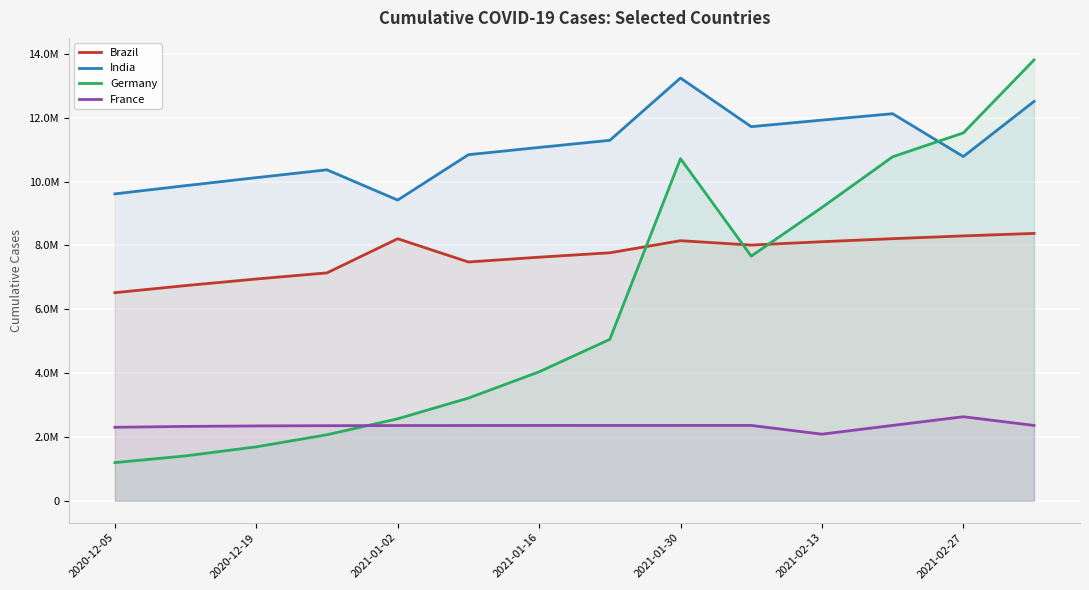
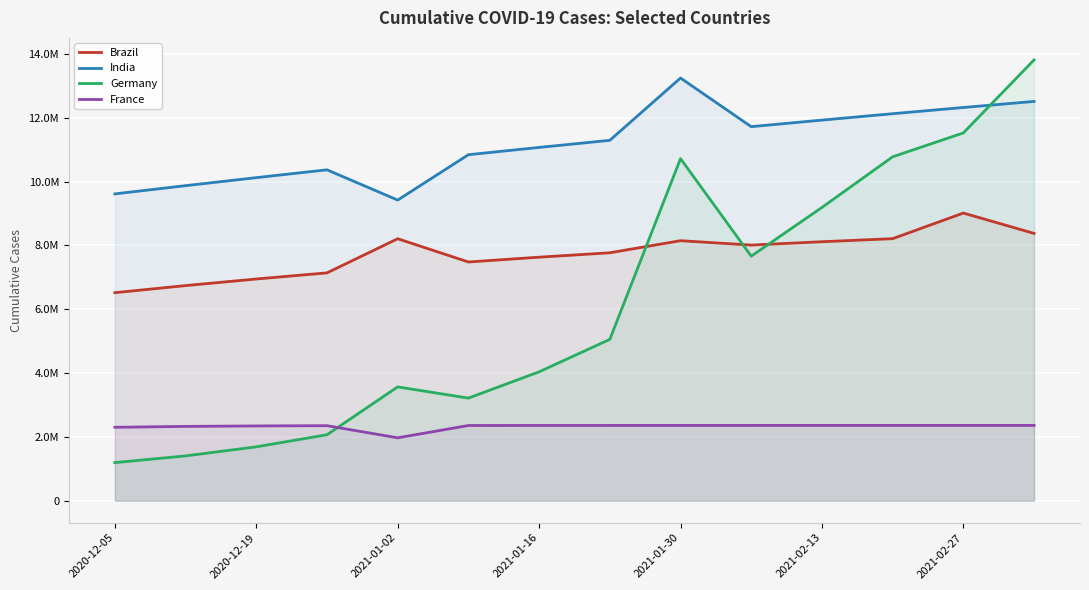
  {
    "Brazil": {
      "2020-12-05": 6500000,
      "2020-12-19": 6900000,
      "2021-01-02": 8200000,
      "2021-01-16": 7600000,
      "2021-01-30": 8100000,
      "2021-02-13": 8100000,
-     "2021-02-27": 8300000
+     "2021-02-27": 9000000
    },
    "India": {
      "2020-12-05": 9600000,
      "2020-12-19": 10100000,
      "2021-01-02": 9400000,
      "2021-01-16": 11100000,
      "2021-01-30": 13200000,
      "2021-02-13": 11900000,
-     "2021-02-27": 10800000
+     "2021-02-27": 12300000
    },
    "Germany": {
      "2020-12-05": 1200000,
      "2020-12-19": 1700000,
-     "2021-01-02": 2600000,
+     "2021-01-02": 3600000,
      "2021-01-16": 4000000,
      "2021-01-30": 10700000,
      "2021-02-13": 9200000,
      "2021-02-27": 11500000
    },
    "France": {
      "2020-12-05": 2300000,
      "2020-12-19": 2300000,
-     "2021-01-02": 2400000,
+     "2021-01-02": 2000000,
      "2021-01-16": 2400000,
      "2021-01-30": 2400000,
-     "2021-02-13": 2100000,
-     "2021-02-27": 2600000
+     "2021-02-13": 2400000,
+     "2021-02-27": 2400000
    }
  }
